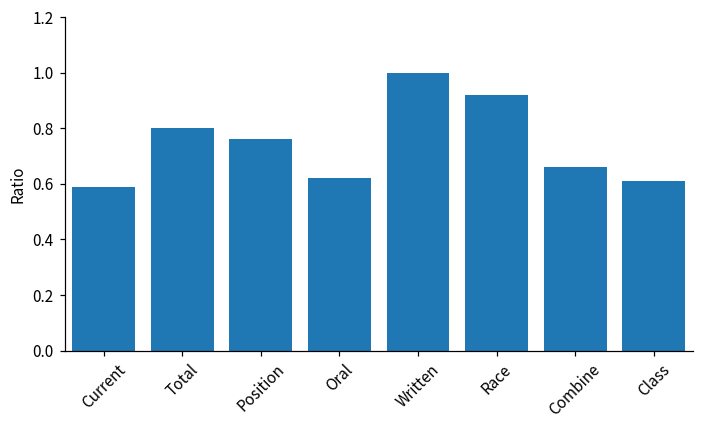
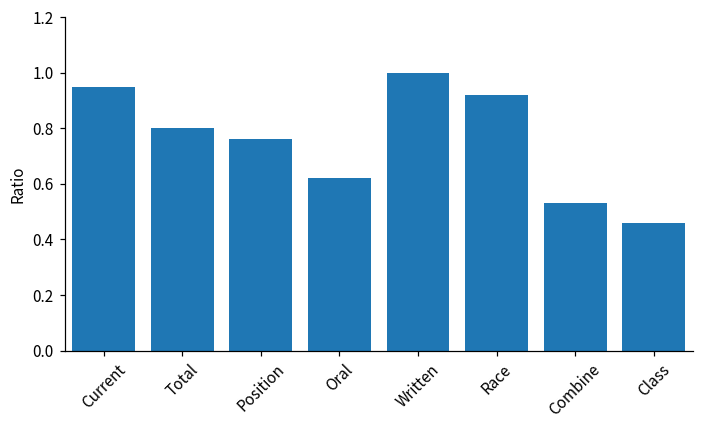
  {
-   "Current": 0.59,
+   "Current": 0.95,
    "Total": 0.80,
    "Position": 0.76,
    "Oral": 0.62,
    "Written": 1.00,
    "Race": 0.92,
-   "Combine": 0.66,
-   "Class": 0.61
+   "Combine": 0.53,
+   "Class": 0.46
  }
